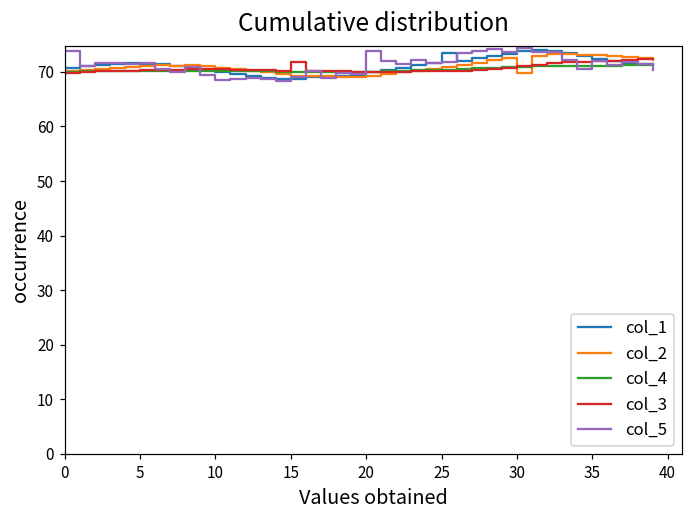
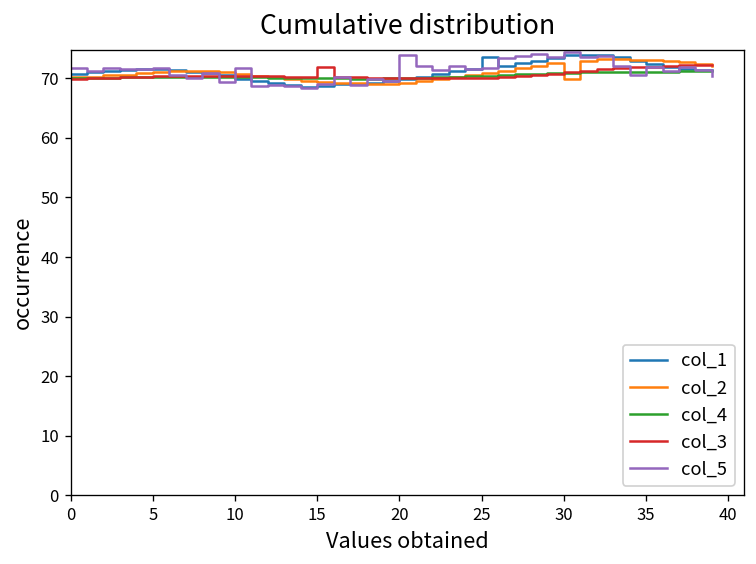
  {
    "col_1": {
      "0": 71,
      "25": 74,
      "30": 74
    },
    "col_2": {
      "20": 69,
      "30": 70,
      "35": 73
    },
    "col_4": {
      "15": 70,
      "35": 71
    },
    "col_3": {
      "15": 72
    },
    "col_5": {
-     "0": 74,
-     "10": 69,
+     "0": 72,
+     "10": 72,
      "20": 74,
      "25": 72,
      "30": 74
    }
  }
